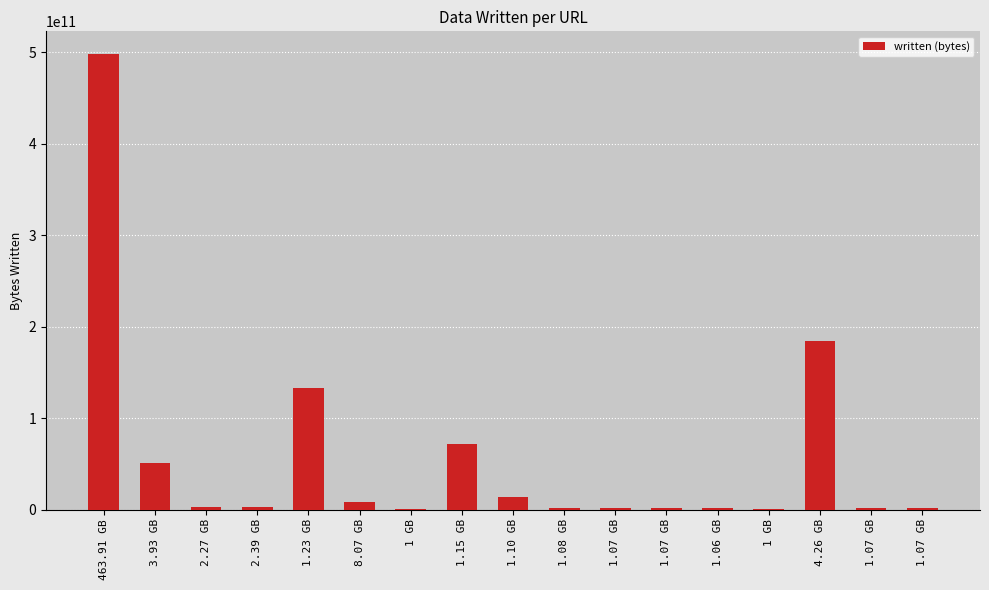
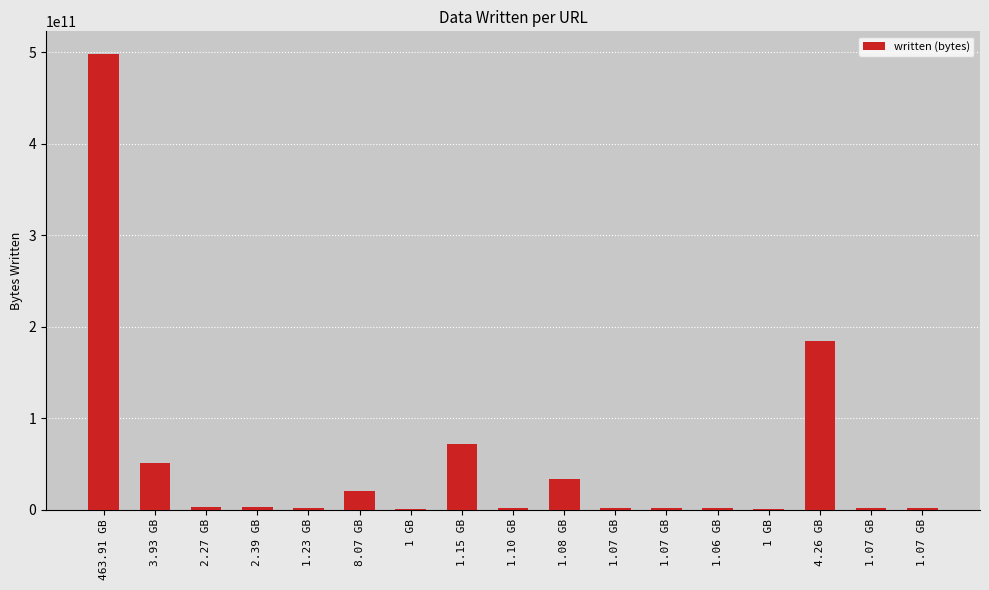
  {
    "463.91 GB": 500000000000,
    "3.93 GB": 50000000000,
-   "1.23 GB": 130000000000,
-   "8.07 GB": 10000000000,
+   "1.23 GB": 0,
+   "8.07 GB": 20000000000,
    "1.15 GB": 70000000000,
-   "1.10 GB": 10000000000,
-   "1.08 GB": 0,
+   "1.10 GB": 0,
+   "1.08 GB": 30000000000,
    "4.26 GB": 180000000000
  }
